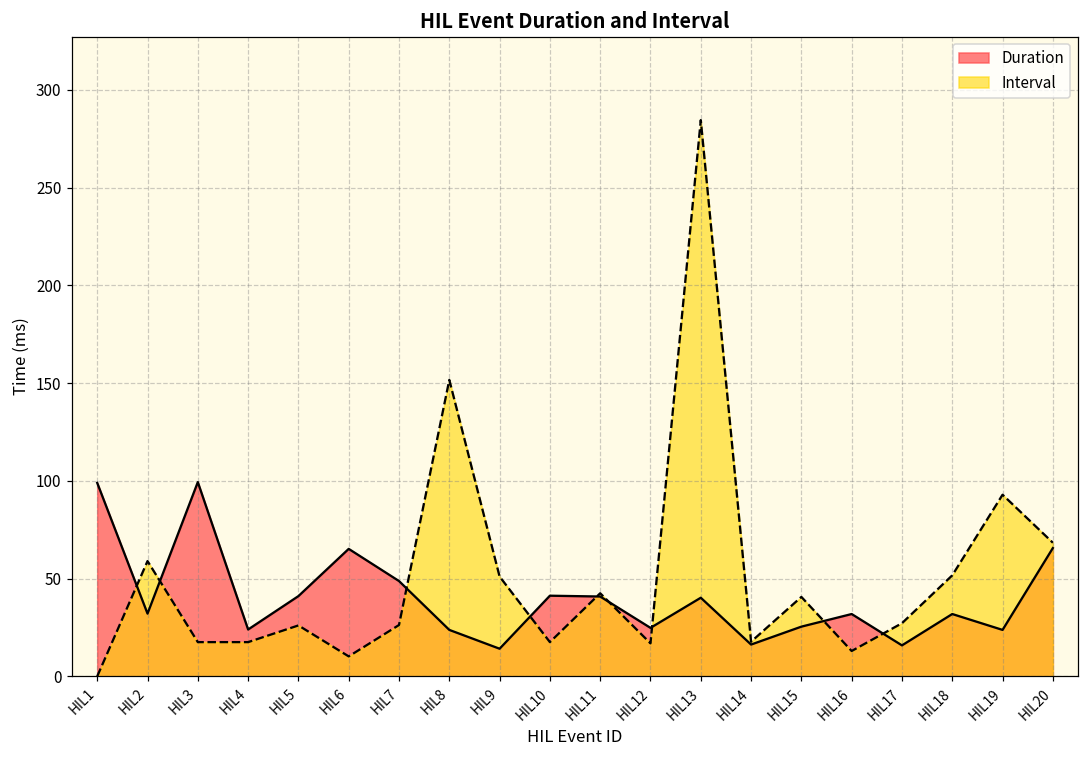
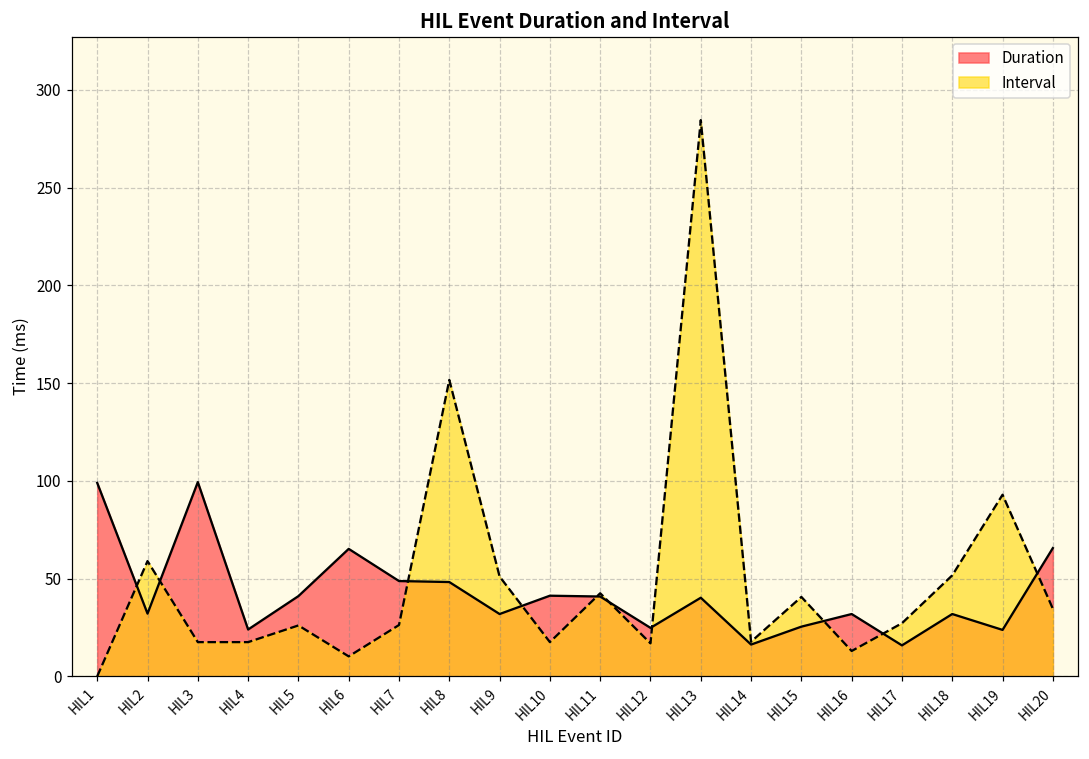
  {
    "Duration": {
      "HIL1": 99,
      "HIL2": 32,
      "HIL3": 99,
      "HIL4": 24,
      "HIL5": 41,
      "HIL6": 65,
      "HIL7": 49,
-     "HIL8": 24,
-     "HIL9": 14,
+     "HIL8": 48,
+     "HIL9": 32,
      "HIL10": 41,
      "HIL11": 41,
      "HIL12": 25,
      "HIL13": 40,
      "HIL14": 16,
      "HIL15": 25,
      "HIL16": 32,
      "HIL17": 16,
      "HIL18": 32,
      "HIL19": 24,
      "HIL20": 66
    },
    "Interval": {
      "HIL1": 0,
      "HIL2": 59,
      "HIL3": 18,
      "HIL4": 18,
      "HIL5": 26,
      "HIL6": 10,
      "HIL7": 26,
      "HIL8": 152,
      "HIL9": 51,
      "HIL10": 18,
      "HIL11": 43,
      "HIL12": 17,
      "HIL13": 285,
      "HIL14": 18,
      "HIL15": 41,
      "HIL16": 13,
      "HIL17": 27,
      "HIL18": 52,
      "HIL19": 93,
-     "HIL20": 68
+     "HIL20": 35
    }
  }
